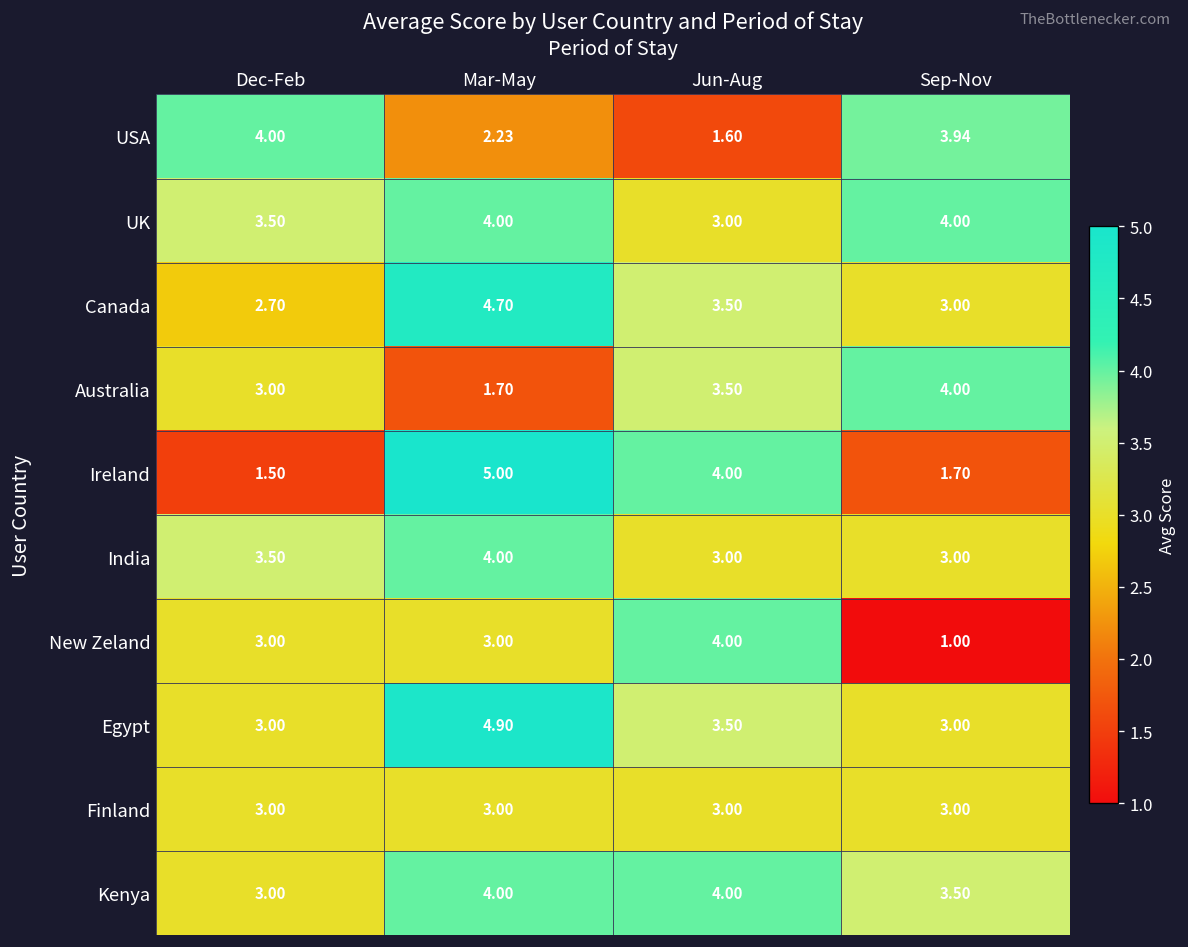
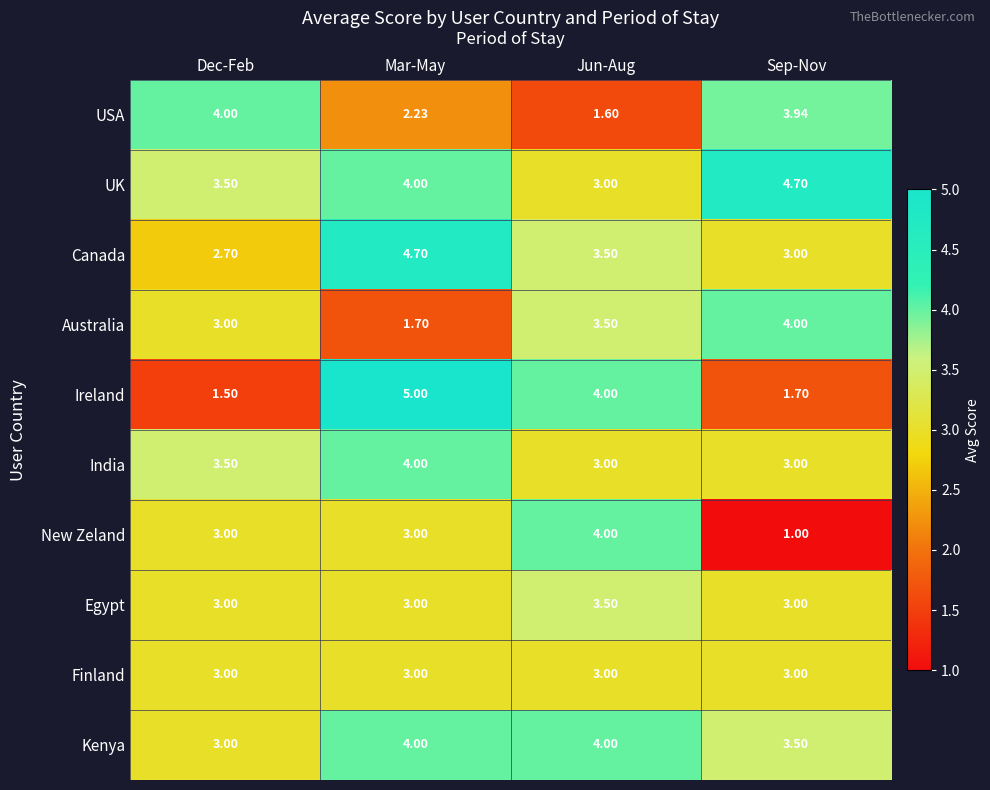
  {
    "USA": {
      "Dec-Feb": 4.00,
      "Mar-May": 2.23,
      "Jun-Aug": 1.60,
      "Sep-Nov": 3.94
    },
    "UK": {
      "Dec-Feb": 3.50,
      "Mar-May": 4.00,
      "Jun-Aug": 3.00,
-     "Sep-Nov": 4.00
+     "Sep-Nov": 4.70
    },
    "Canada": {
      "Dec-Feb": 2.70,
      "Mar-May": 4.70,
      "Jun-Aug": 3.50,
      "Sep-Nov": 3.00
    },
    "Australia": {
      "Dec-Feb": 3.00,
      "Mar-May": 1.70,
      "Jun-Aug": 3.50,
      "Sep-Nov": 4.00
    },
    "Ireland": {
      "Dec-Feb": 1.50,
      "Mar-May": 5.00,
      "Jun-Aug": 4.00,
      "Sep-Nov": 1.70
    },
    "India": {
      "Dec-Feb": 3.50,
      "Mar-May": 4.00,
      "Jun-Aug": 3.00,
      "Sep-Nov": 3.00
    },
    "New Zeland": {
      "Dec-Feb": 3.00,
      "Mar-May": 3.00,
      "Jun-Aug": 4.00,
      "Sep-Nov": 1.00
    },
    "Egypt": {
      "Dec-Feb": 3.00,
-     "Mar-May": 4.90,
+     "Mar-May": 3.00,
      "Jun-Aug": 3.50,
      "Sep-Nov": 3.00
    },
    "Finland": {
      "Dec-Feb": 3.00,
      "Mar-May": 3.00,
      "Jun-Aug": 3.00,
      "Sep-Nov": 3.00
    },
    "Kenya": {
      "Dec-Feb": 3.00,
      "Mar-May": 4.00,
      "Jun-Aug": 4.00,
      "Sep-Nov": 3.50
    }
  }
